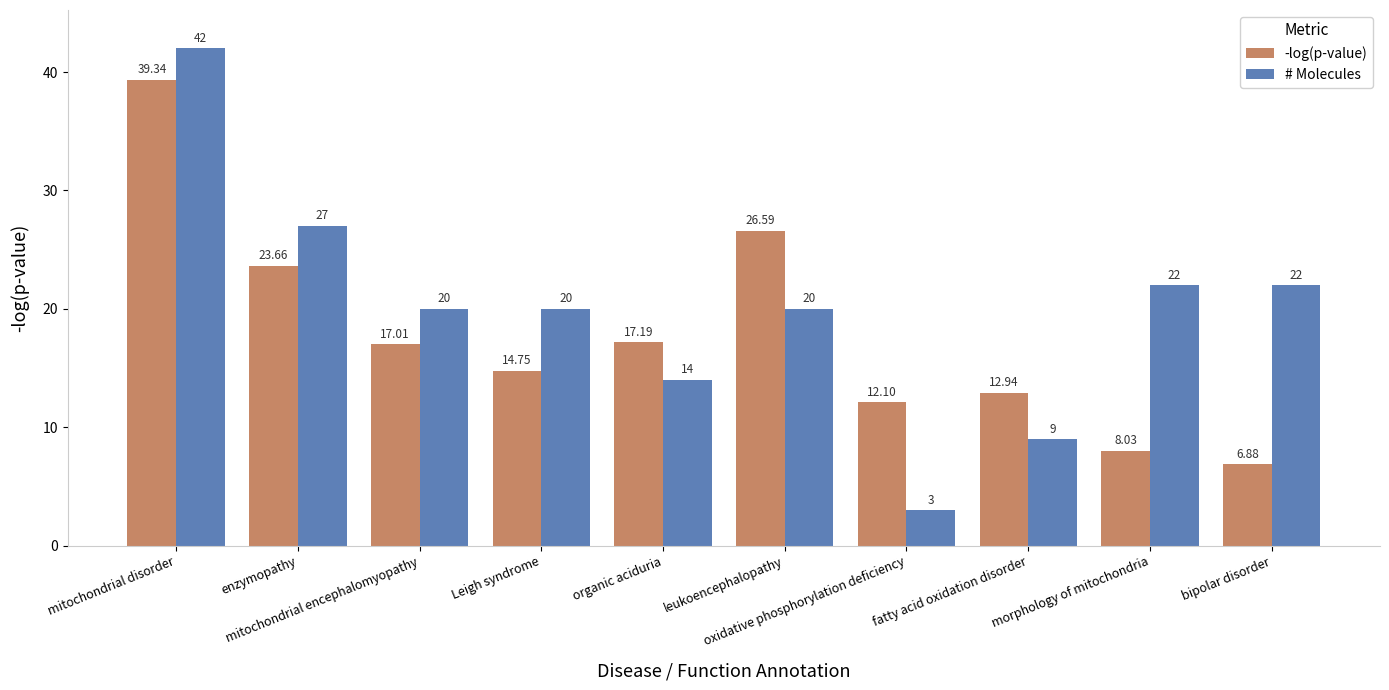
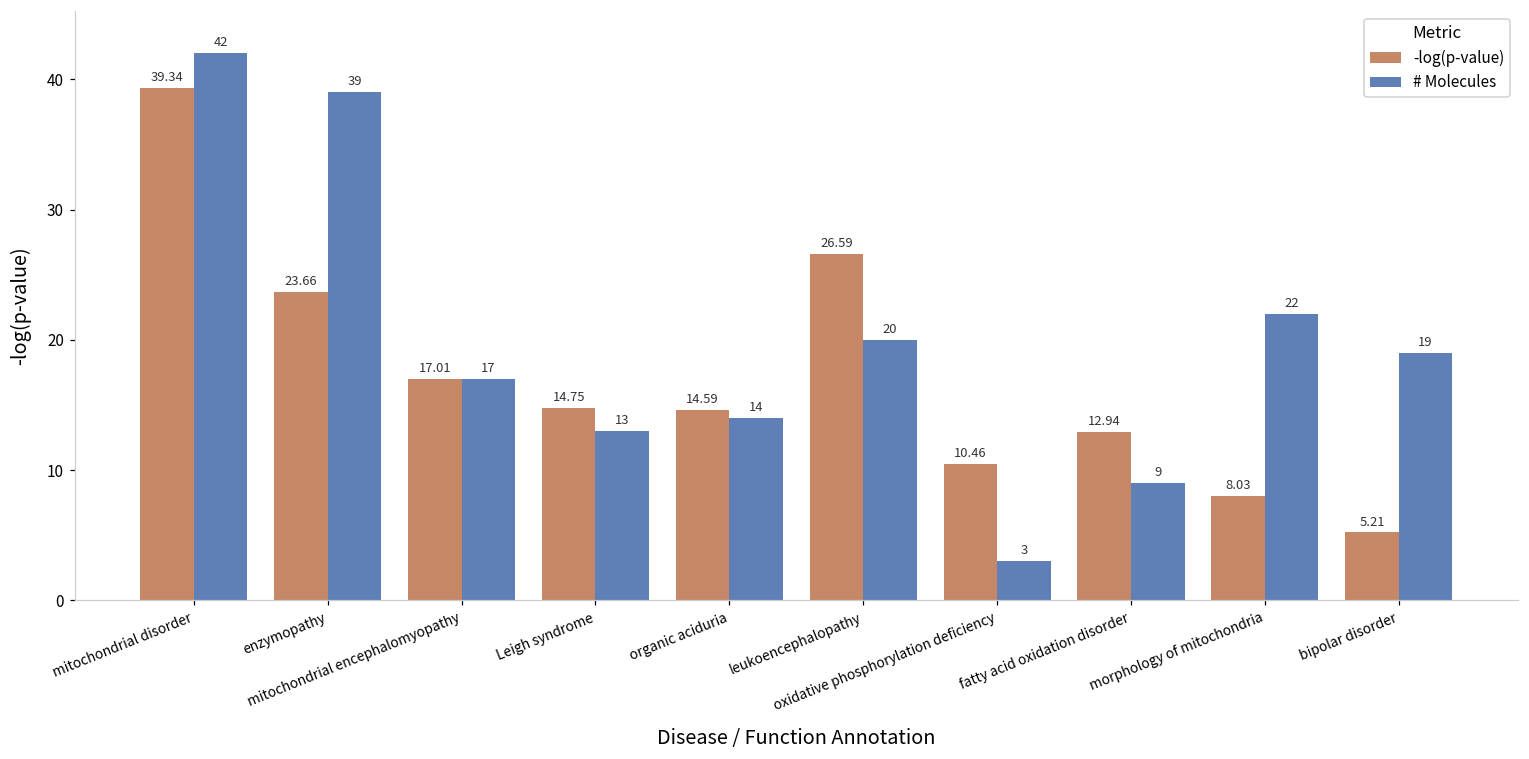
  {
    "-log(p-value)": {
      "mitochondrial disorder": 39.34,
      "enzymopathy": 23.66,
      "mitochondrial encephalomyopathy": 17.01,
      "Leigh syndrome": 14.75,
-     "organic aciduria": 17.19,
+     "organic aciduria": 14.59,
      "leukoencephalopathy": 26.59,
-     "oxidative phosphorylation deficiency": 12.10,
+     "oxidative phosphorylation deficiency": 10.46,
      "fatty acid oxidation disorder": 12.94,
      "morphology of mitochondria": 8.03,
-     "bipolar disorder": 6.88
+     "bipolar disorder": 5.21
    },
    "# Molecules": {
      "mitochondrial disorder": 42,
-     "enzymopathy": 27,
-     "mitochondrial encephalomyopathy": 20,
-     "Leigh syndrome": 20,
+     "enzymopathy": 39,
+     "mitochondrial encephalomyopathy": 17,
+     "Leigh syndrome": 13,
      "organic aciduria": 14,
      "leukoencephalopathy": 20,
      "oxidative phosphorylation deficiency": 3,
      "fatty acid oxidation disorder": 9,
      "morphology of mitochondria": 22,
-     "bipolar disorder": 22
+     "bipolar disorder": 19
    }
  }
